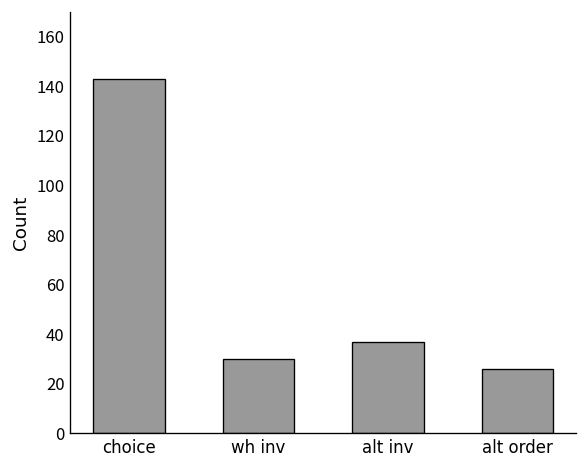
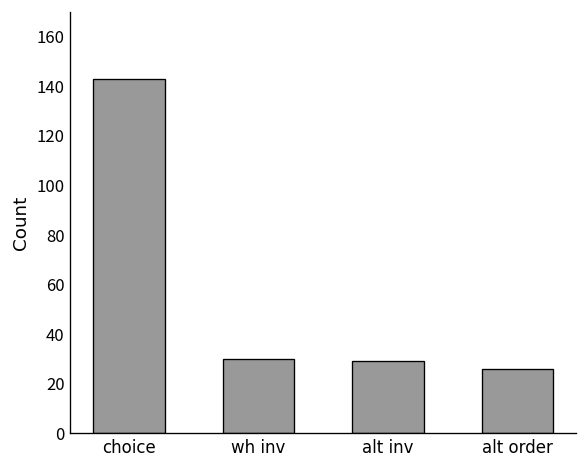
  {
    "choice": 143,
    "wh inv": 30,
-   "alt inv": 37,
+   "alt inv": 29,
    "alt order": 26
  }
